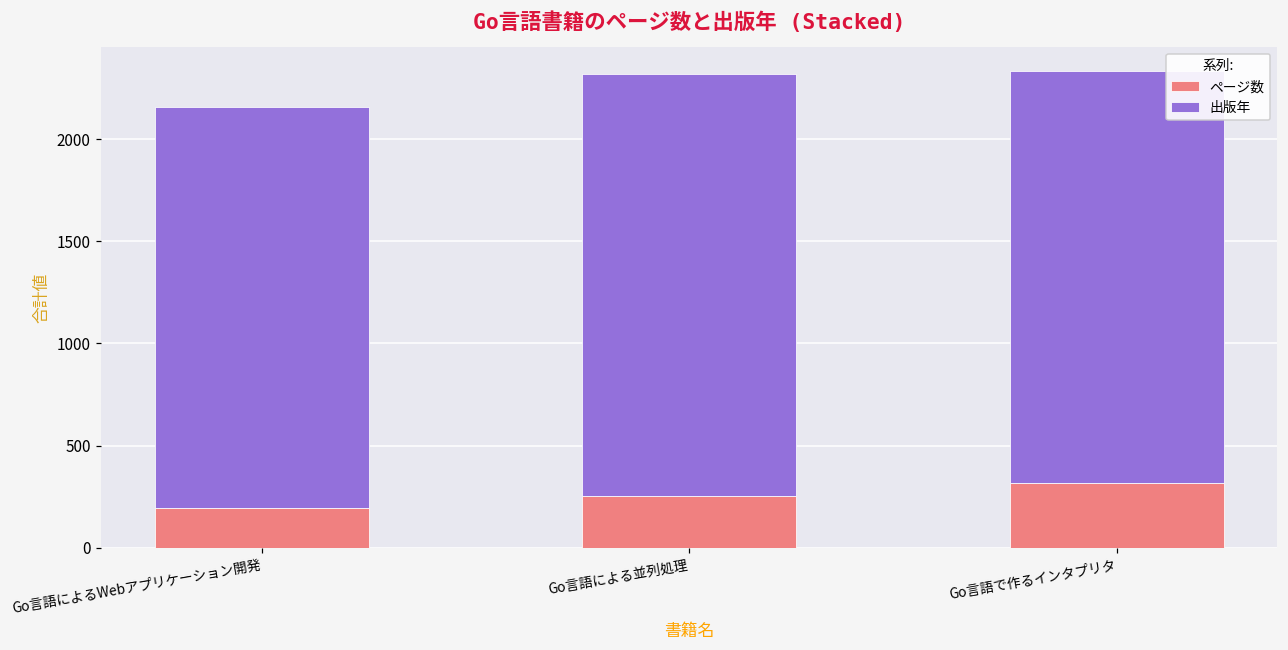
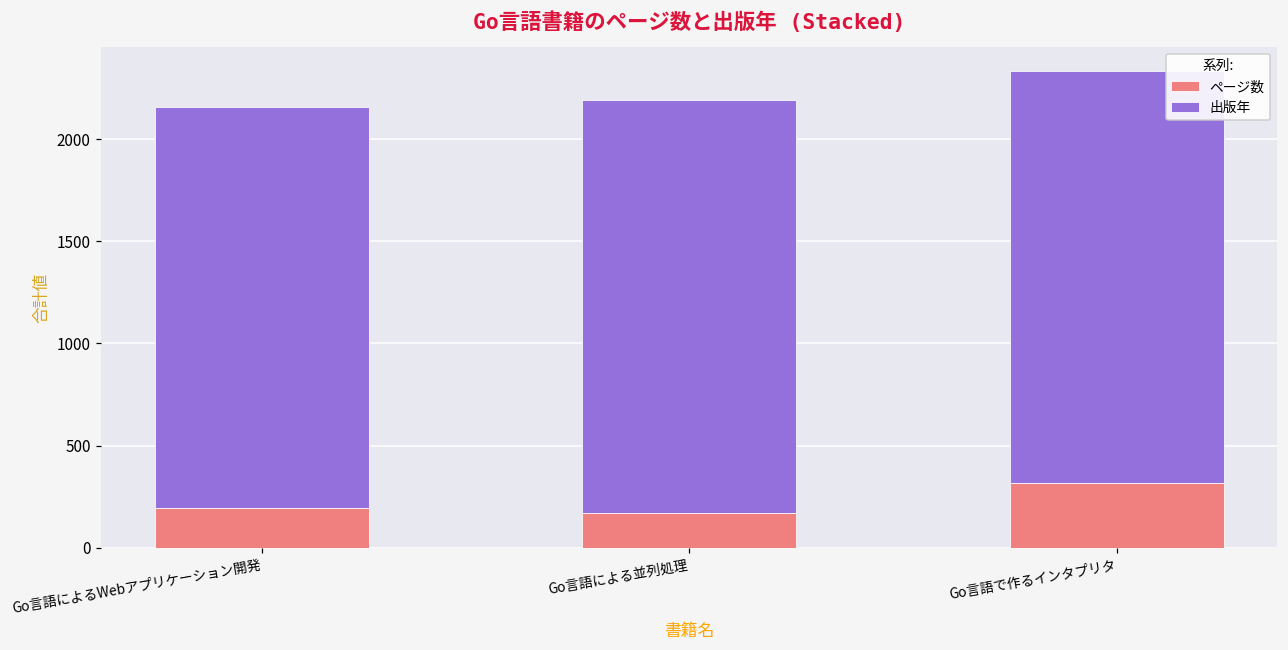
  {
    "ページ数": {
      "Go言語によるWebアプリケーション開発": 200,
-     "Go言語による並列処理": 260,
+     "Go言語による並列処理": 170,
      "Go言語で作るインタプリタ": 320
    },
    "出版年": {
      "Go言語によるWebアプリケーション開発": 1960,
-     "Go言語による並列処理": 2060,
+     "Go言語による並列処理": 2020,
      "Go言語で作るインタプリタ": 2020
    }
  }
